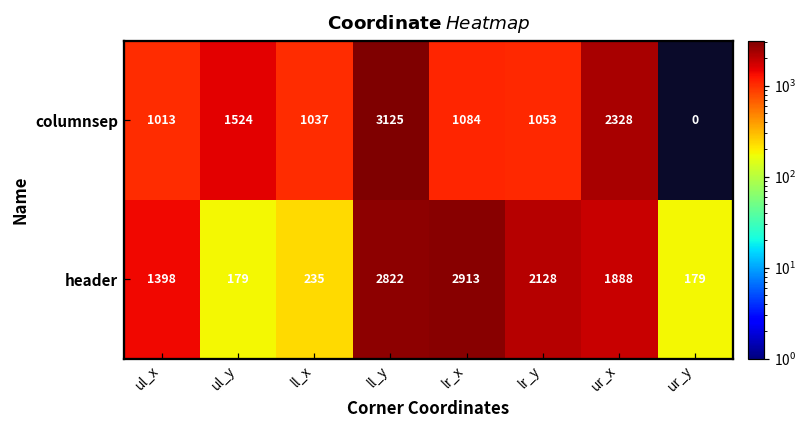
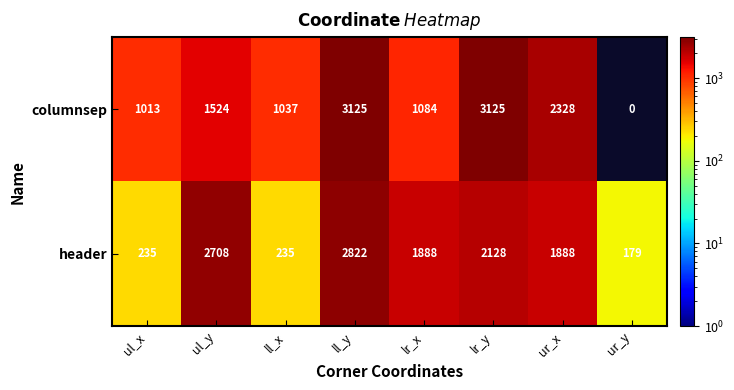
  {
    "columnsep": {
      "ul_x": 1013,
      "ul_y": 1524,
      "ll_x": 1037,
      "ll_y": 3125,
      "lr_x": 1084,
-     "lr_y": 1053,
+     "lr_y": 3125,
      "ur_x": 2328,
      "ur_y": 0
    },
    "header": {
-     "ul_x": 1398,
-     "ul_y": 179,
+     "ul_x": 235,
+     "ul_y": 2708,
      "ll_x": 235,
      "ll_y": 2822,
-     "lr_x": 2913,
+     "lr_x": 1888,
      "lr_y": 2128,
      "ur_x": 1888,
      "ur_y": 179
    }
  }
